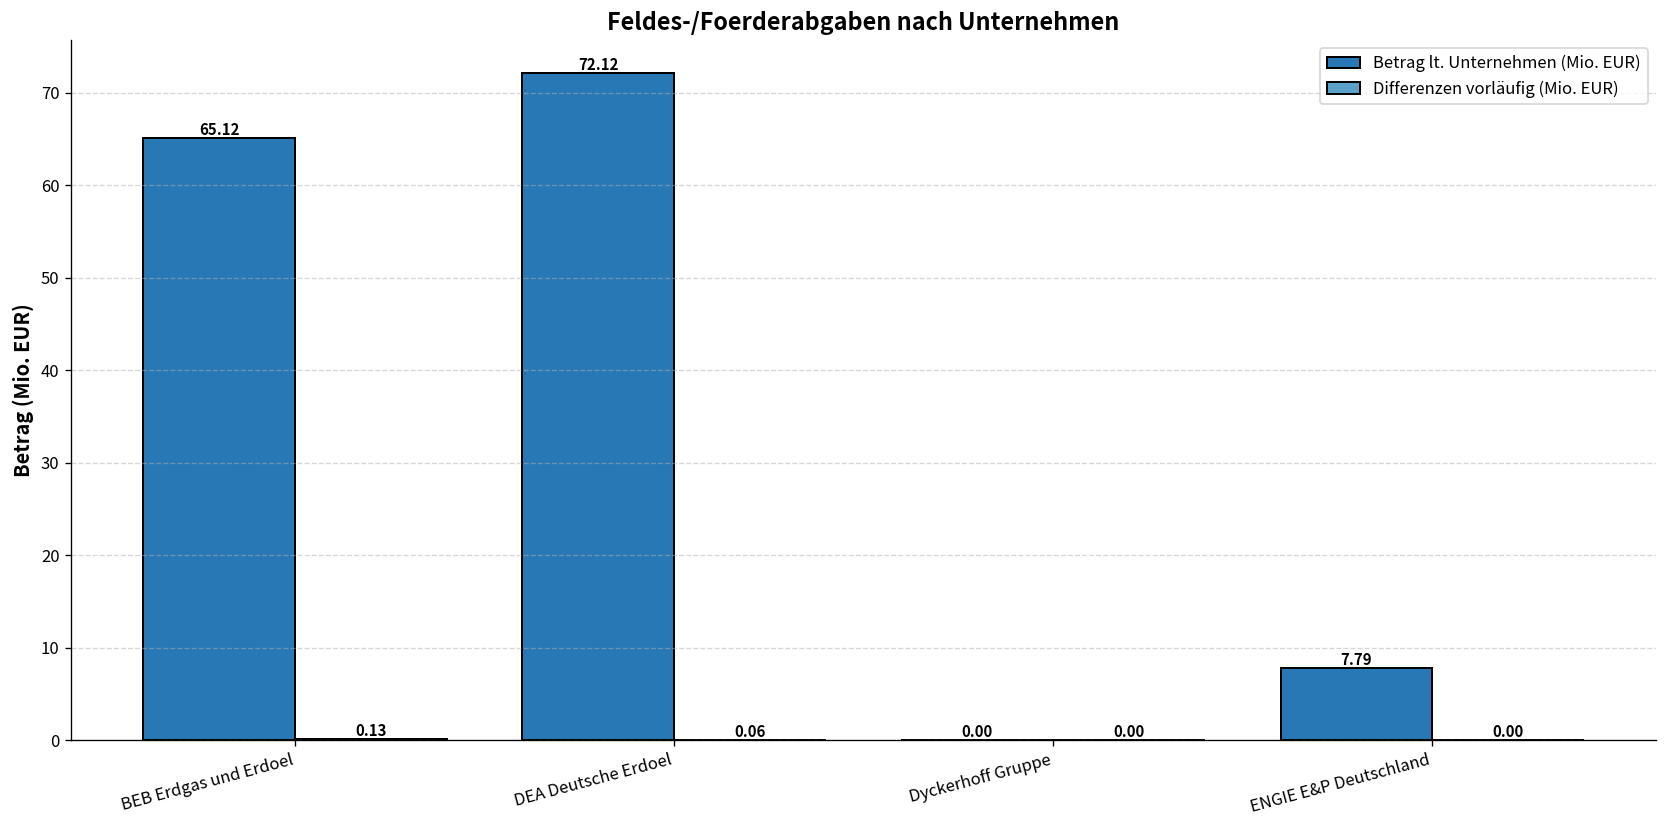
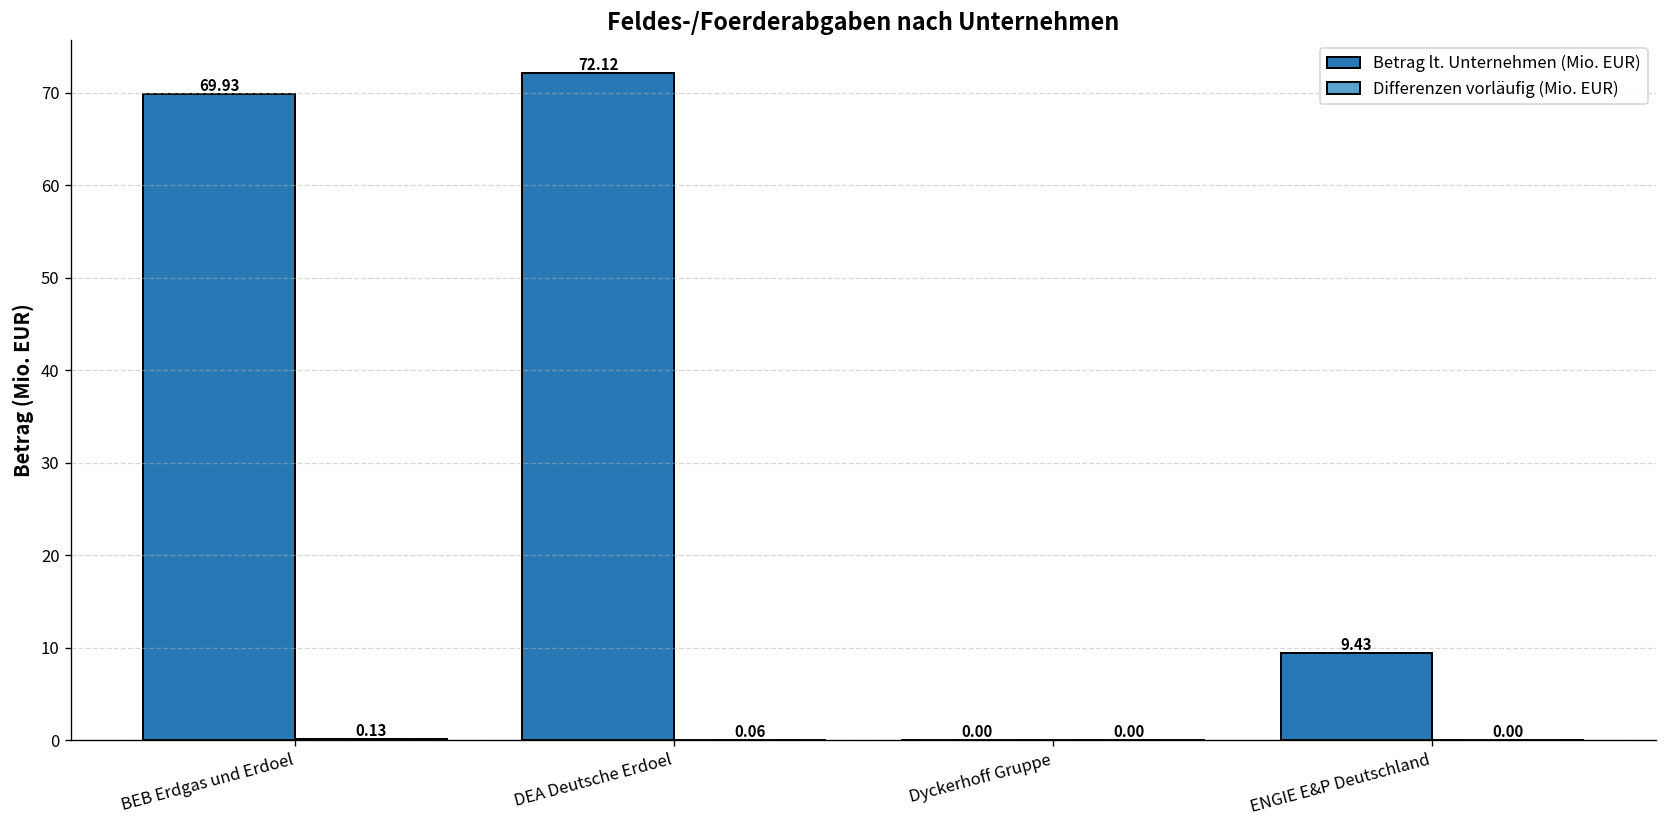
  {
    "Betrag lt. Unternehmen (Mio. EUR)": {
-     "BEB Erdgas und Erdoel": 65.12,
+     "BEB Erdgas und Erdoel": 69.93,
      "DEA Deutsche Erdoel": 72.12,
      "Dyckerhoff Gruppe": 0.00,
-     "ENGIE E&P Deutschland": 7.79
+     "ENGIE E&P Deutschland": 9.43
    },
    "Differenzen vorläufig (Mio. EUR)": {
      "BEB Erdgas und Erdoel": 0.13,
      "DEA Deutsche Erdoel": 0.06,
      "Dyckerhoff Gruppe": 0.00,
      "ENGIE E&P Deutschland": 0.00
    }
  }
